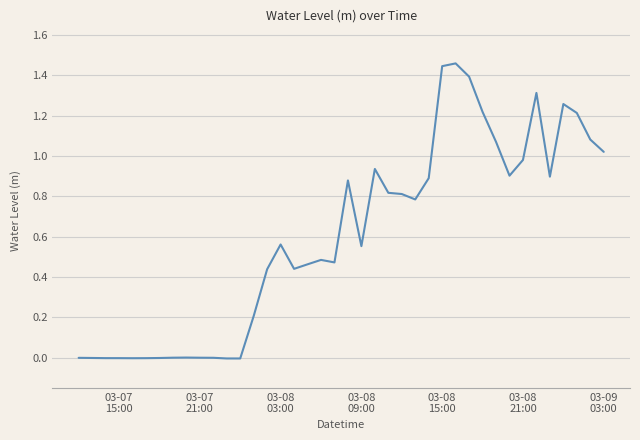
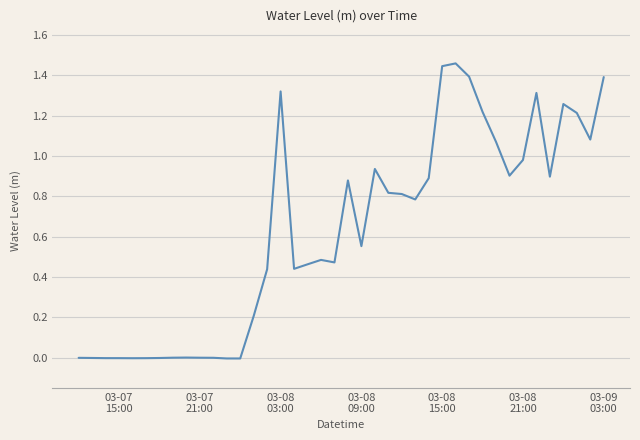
  {
    "03-07 15:00": 0.00,
    "03-07 21:00": 0.00,
-   "03-08 03:00": 0.56,
+   "03-08 03:00": 1.32,
    "03-08 09:00": 0.55,
    "03-08 15:00": 1.45,
    "03-08 21:00": 0.98,
-   "03-09 03:00": 1.02
+   "03-09 03:00": 1.39
  }
